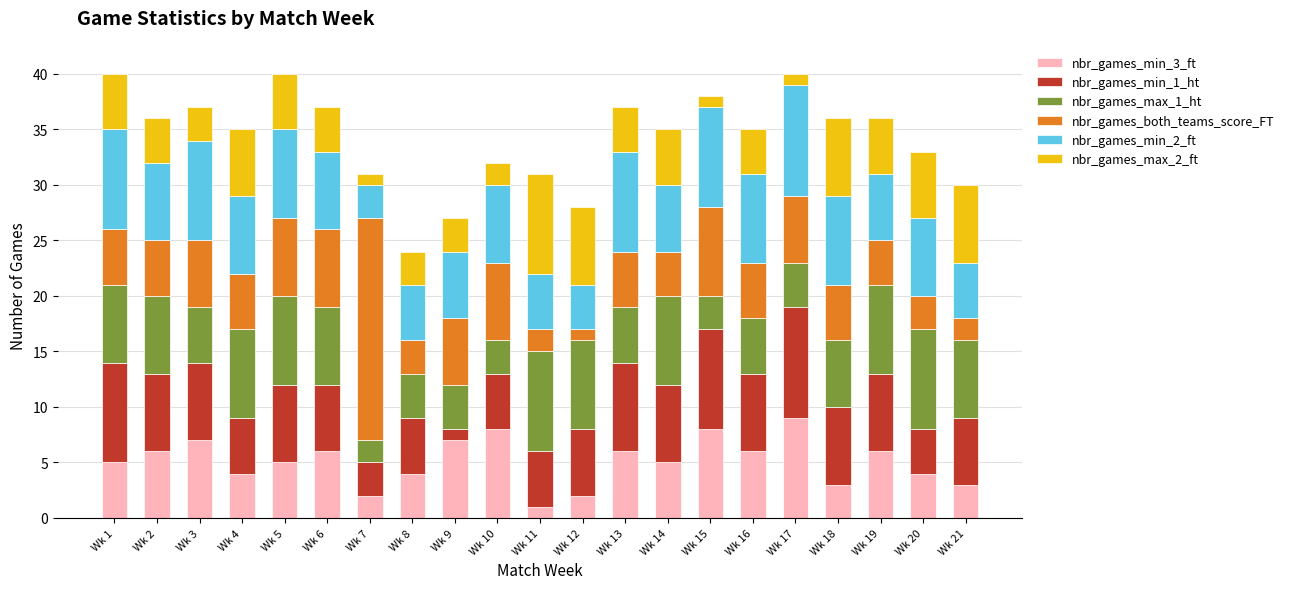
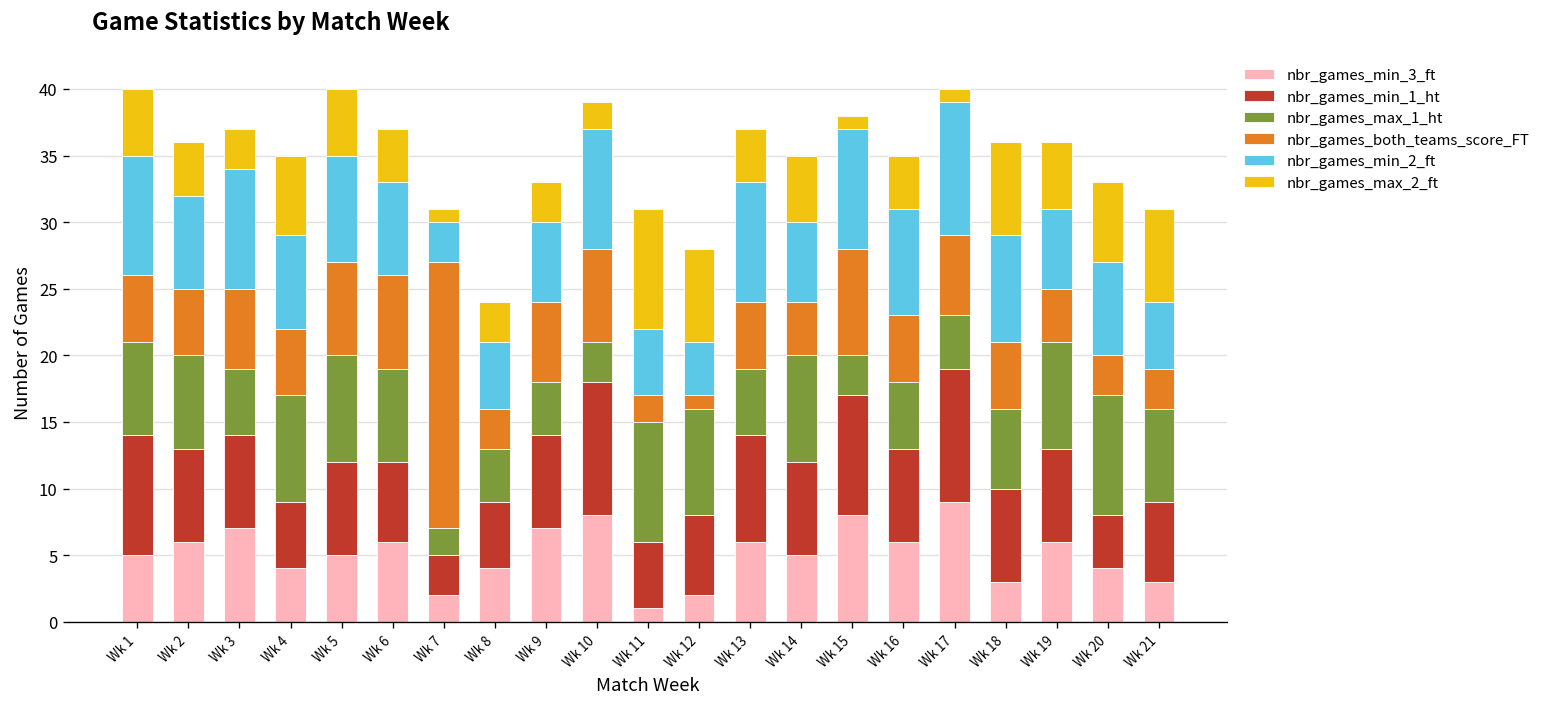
  {
    "nbr_games_min_3_ft": {
      "Wk 1": 5,
      "Wk 2": 6,
      "Wk 3": 7,
      "Wk 4": 4,
      "Wk 5": 5,
      "Wk 6": 6,
      "Wk 7": 2,
      "Wk 8": 4,
      "Wk 9": 7,
      "Wk 10": 8,
      "Wk 11": 1,
      "Wk 12": 2,
      "Wk 13": 6,
      "Wk 14": 5,
      "Wk 15": 8,
      "Wk 16": 6,
      "Wk 17": 9,
      "Wk 18": 3,
      "Wk 19": 6,
      "Wk 20": 4,
      "Wk 21": 3
    },
    "nbr_games_min_1_ht": {
-     "Wk 9": 1,
-     "Wk 10": 5
+     "Wk 9": 7,
+     "Wk 10": 10
    },
    "nbr_games_max_1_ht": {
      "Wk 1": 7,
      "Wk 2": 7,
      "Wk 3": 5,
      "Wk 4": 8,
      "Wk 5": 8,
      "Wk 6": 7,
      "Wk 7": 2,
      "Wk 8": 4,
      "Wk 9": 4,
      "Wk 10": 3,
      "Wk 11": 9,
      "Wk 12": 8,
      "Wk 13": 5,
      "Wk 14": 8,
      "Wk 15": 3,
      "Wk 16": 5,
      "Wk 17": 4,
      "Wk 18": 6,
      "Wk 19": 8,
      "Wk 20": 9,
      "Wk 21": 7
    },
    "nbr_games_both_teams_score_FT": {
      "Wk 1": 5,
      "Wk 2": 5,
      "Wk 3": 6,
      "Wk 4": 5,
      "Wk 5": 7,
      "Wk 6": 7,
      "Wk 7": 20,
      "Wk 8": 3,
      "Wk 9": 6,
      "Wk 10": 7,
      "Wk 11": 2,
      "Wk 12": 1,
      "Wk 13": 5,
      "Wk 14": 4,
      "Wk 15": 8,
      "Wk 16": 5,
      "Wk 17": 6,
      "Wk 18": 5,
      "Wk 19": 4,
      "Wk 20": 3,
-     "Wk 21": 2
+     "Wk 21": 3
    },
    "nbr_games_min_2_ft": {
      "Wk 1": 9,
      "Wk 2": 7,
      "Wk 3": 9,
      "Wk 4": 7,
      "Wk 5": 8,
      "Wk 6": 7,
      "Wk 7": 3,
      "Wk 8": 5,
      "Wk 9": 6,
-     "Wk 10": 7,
+     "Wk 10": 9,
      "Wk 11": 5,
      "Wk 12": 4,
      "Wk 13": 9,
      "Wk 14": 6,
      "Wk 15": 9,
      "Wk 16": 8,
      "Wk 17": 10,
      "Wk 18": 8,
      "Wk 19": 6,
      "Wk 20": 7,
      "Wk 21": 5
    },
    "nbr_games_max_2_ft": {
      "Wk 1": 5,
      "Wk 2": 4,
      "Wk 3": 3,
      "Wk 4": 6,
      "Wk 5": 5,
      "Wk 6": 4,
      "Wk 7": 1,
      "Wk 8": 3,
      "Wk 9": 3,
      "Wk 10": 2,
      "Wk 11": 9,
      "Wk 12": 7,
      "Wk 13": 4,
      "Wk 14": 5,
      "Wk 15": 1,
      "Wk 16": 4,
      "Wk 17": 1,
      "Wk 18": 7,
      "Wk 19": 5,
      "Wk 20": 6,
      "Wk 21": 7
    }
  }
